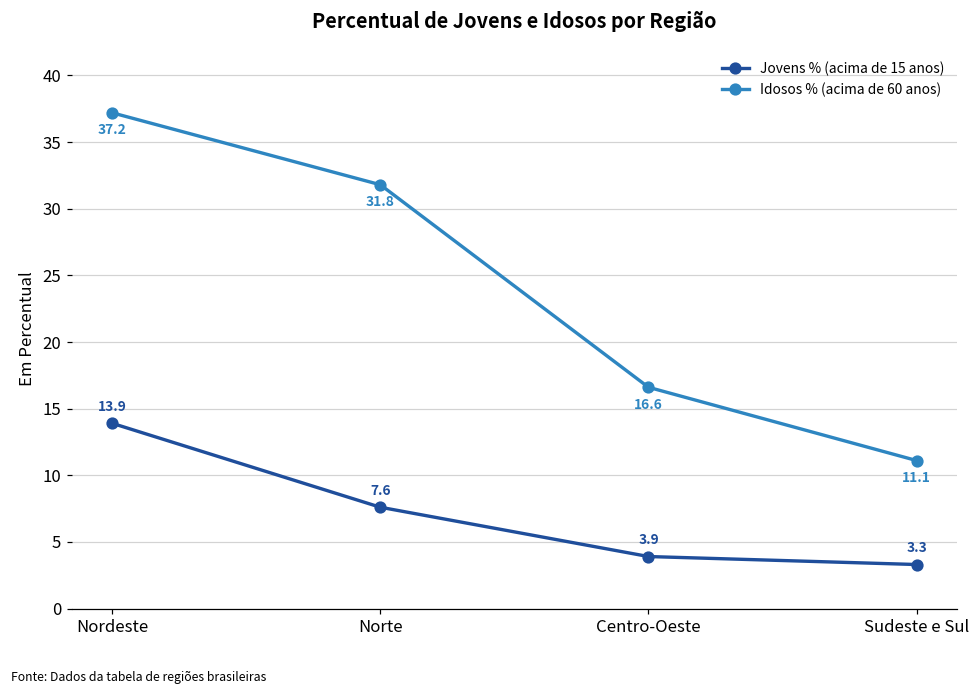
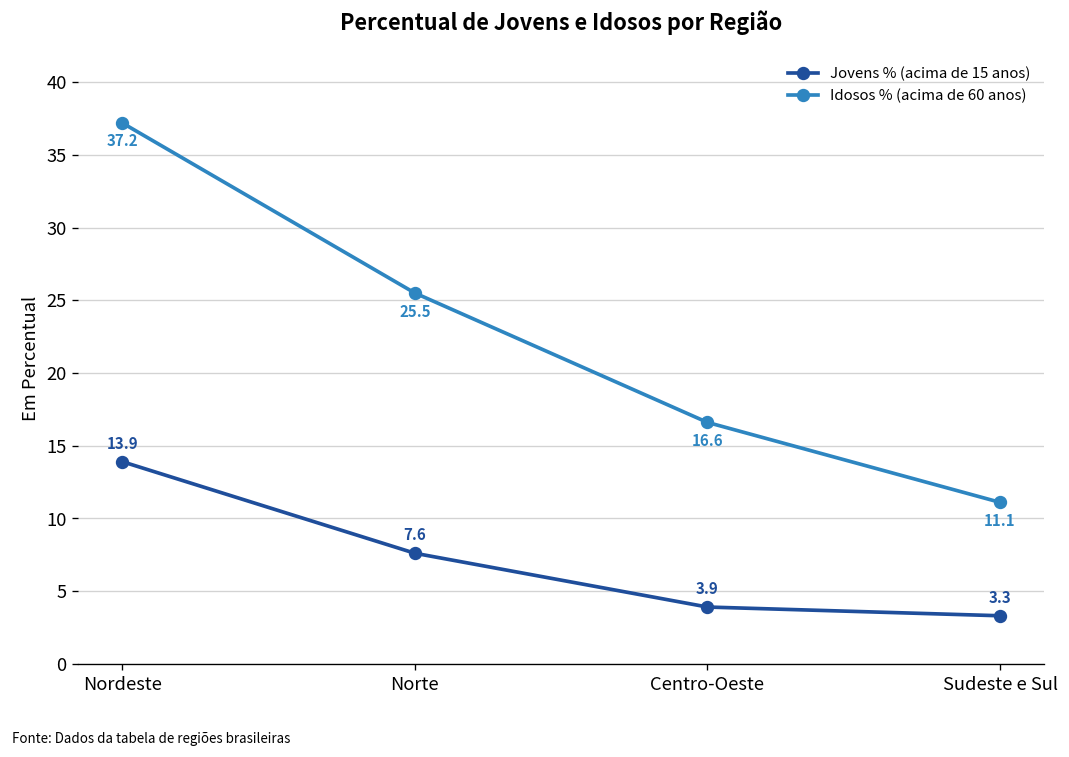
  {
    "Jovens % (acima de 15 anos)": {
      "Nordeste": 13.9,
      "Norte": 7.6,
      "Centro-Oeste": 3.9,
      "Sudeste e Sul": 3.3
    },
    "Idosos % (acima de 60 anos)": {
      "Nordeste": 37.2,
-     "Norte": 31.8,
+     "Norte": 25.5,
      "Centro-Oeste": 16.6,
      "Sudeste e Sul": 11.1
    }
  }
